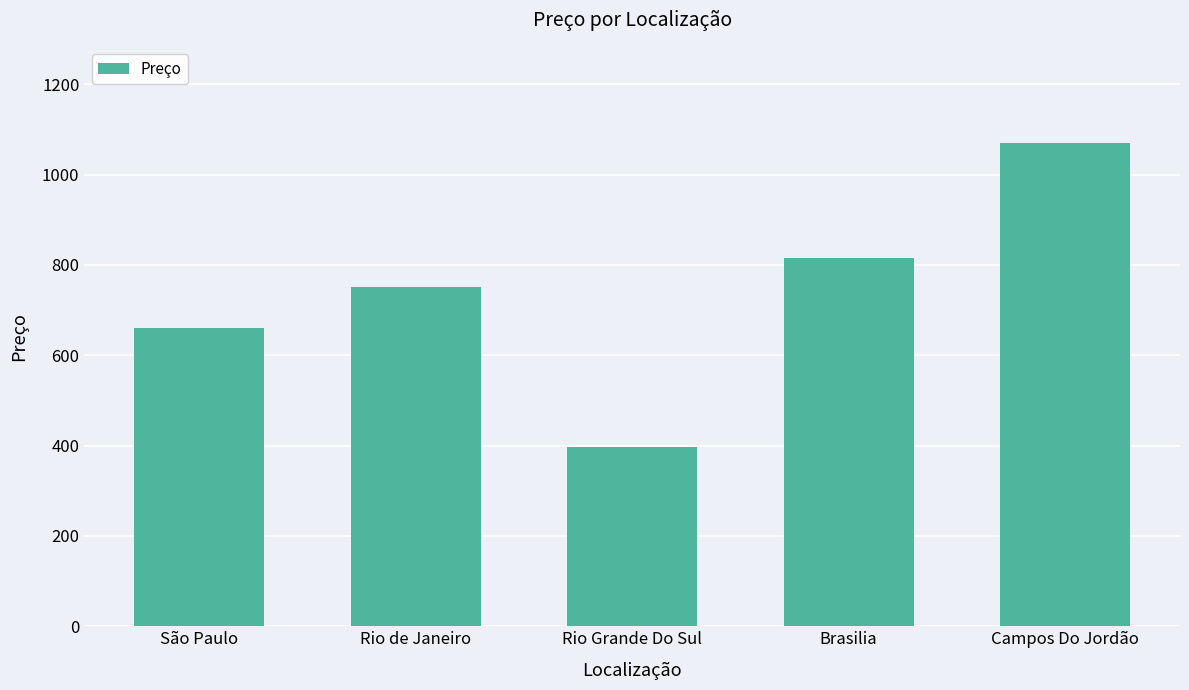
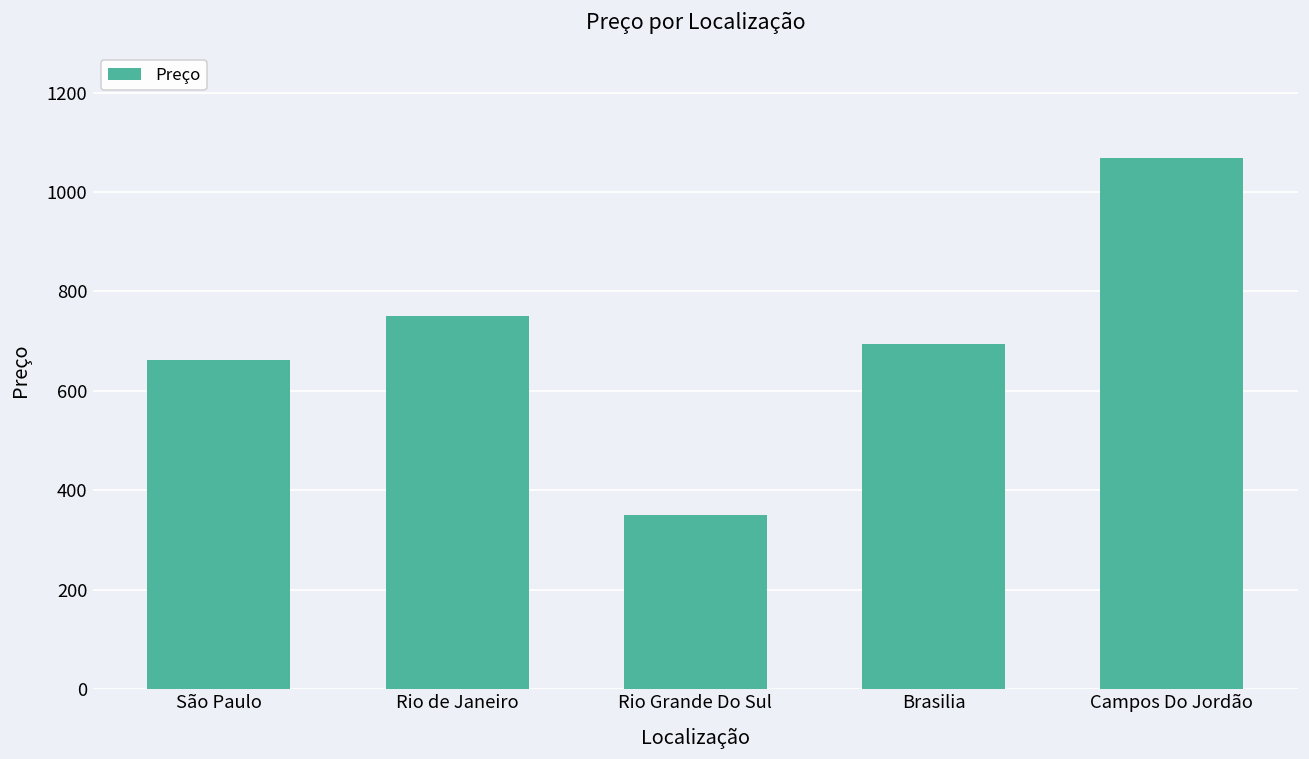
  {
    "São Paulo": 660,
    "Rio de Janeiro": 750,
-   "Rio Grande Do Sul": 400,
-   "Brasilia": 820,
+   "Rio Grande Do Sul": 350,
+   "Brasilia": 700,
    "Campos Do Jordão": 1070
  }
